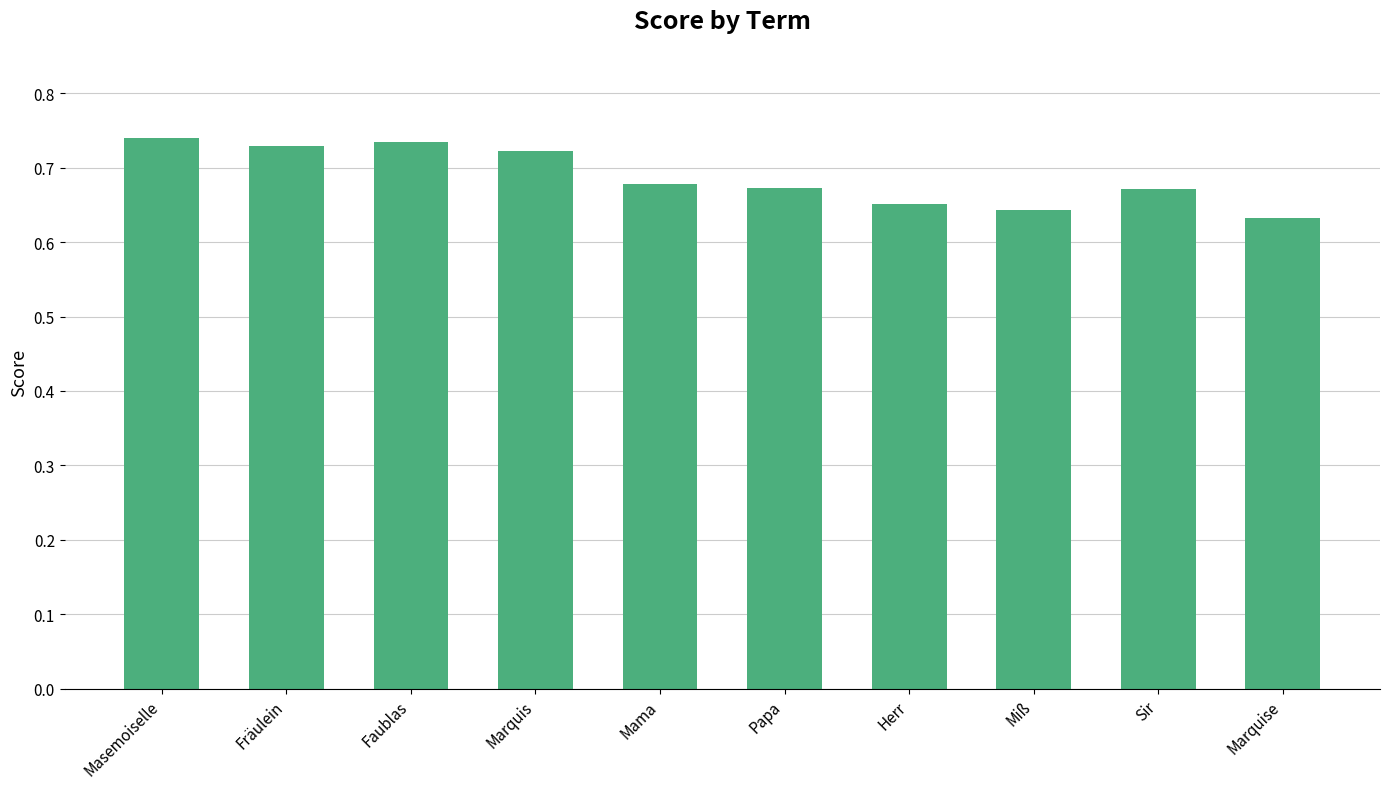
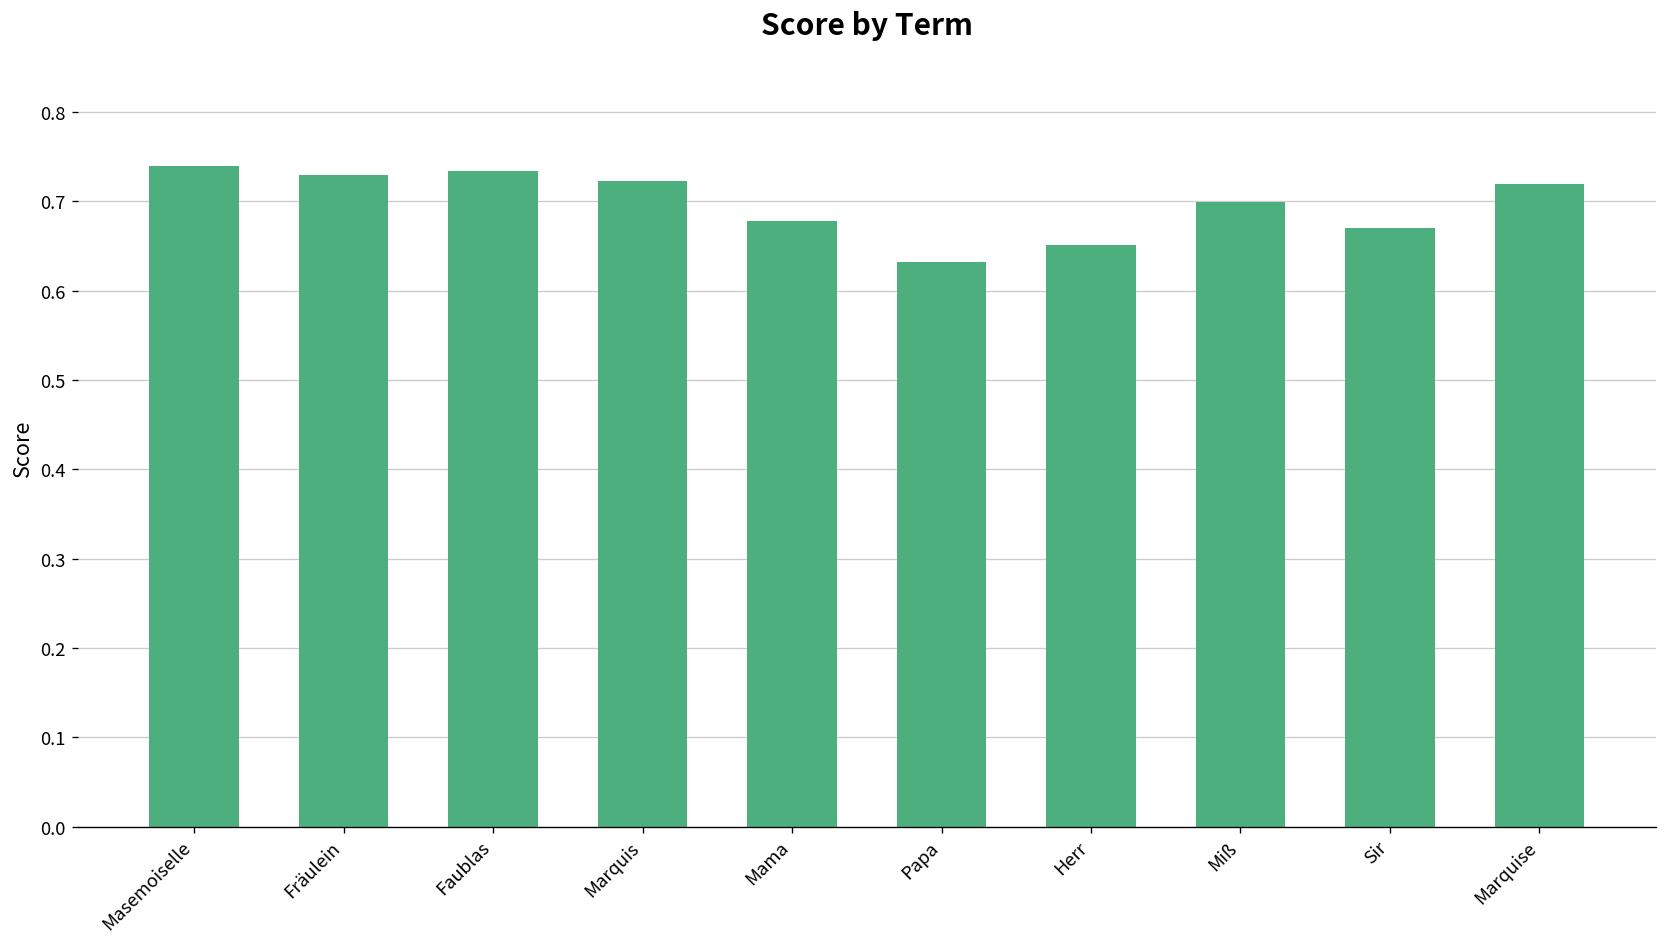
  {
    "Masemoiselle": 0.74,
    "Fräulein": 0.73,
    "Faublas": 0.73,
    "Marquis": 0.72,
    "Mama": 0.68,
-   "Papa": 0.67,
+   "Papa": 0.63,
    "Herr": 0.65,
-   "Miß": 0.64,
+   "Miß": 0.70,
    "Sir": 0.67,
-   "Marquise": 0.63
+   "Marquise": 0.72
  }
